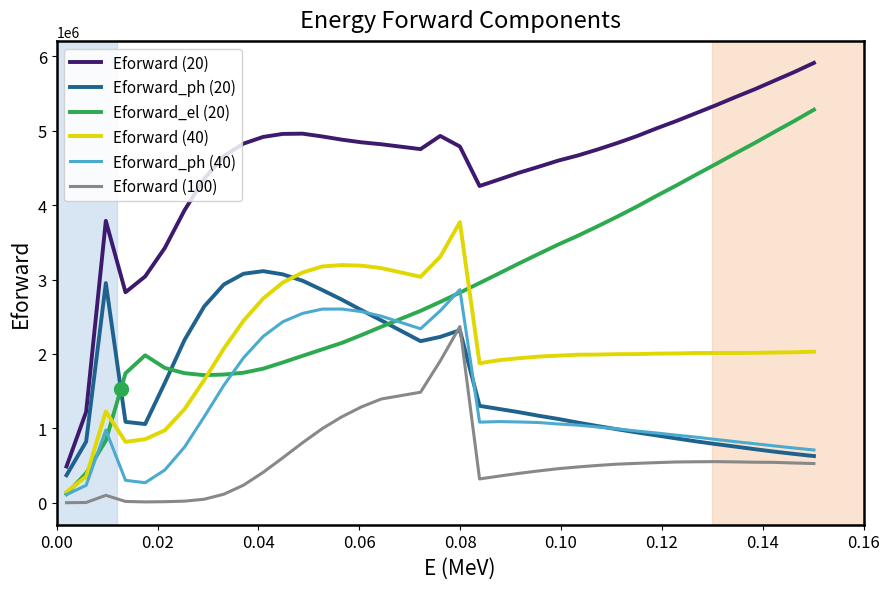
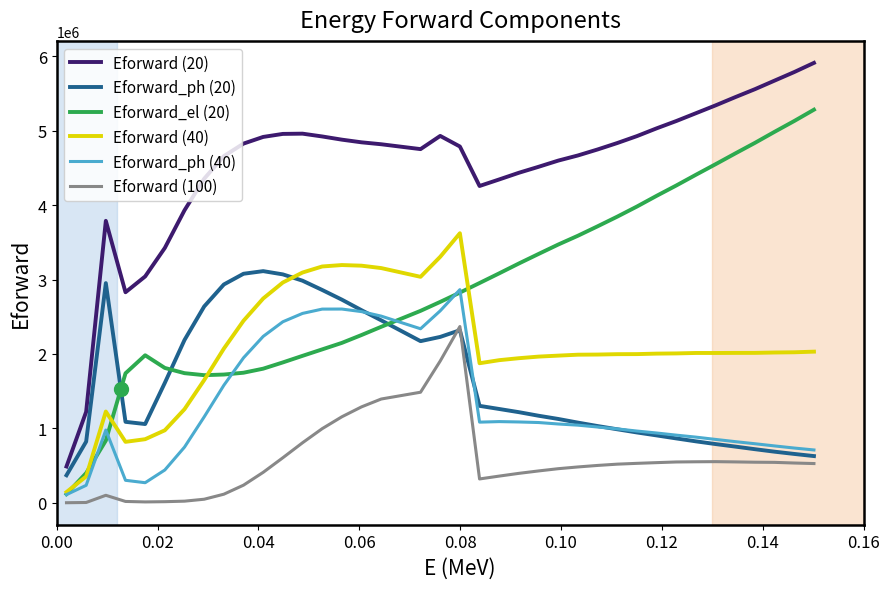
  {
    "Eforward (20)": {
      "0.08": 4800000
    },
    "Eforward_ph (20)": {
      "0.08": 2300000
    },
    "Eforward (40)": {
-     "0.08": 3800000
+     "0.08": 3600000
    },
    "Eforward_ph (40)": {
      "0.08": 2900000
    },
    "Eforward (100)": {
      "0.08": 2400000
    }
  }
